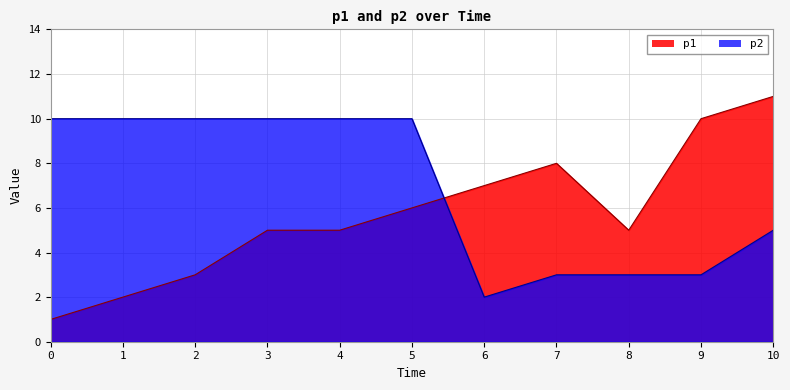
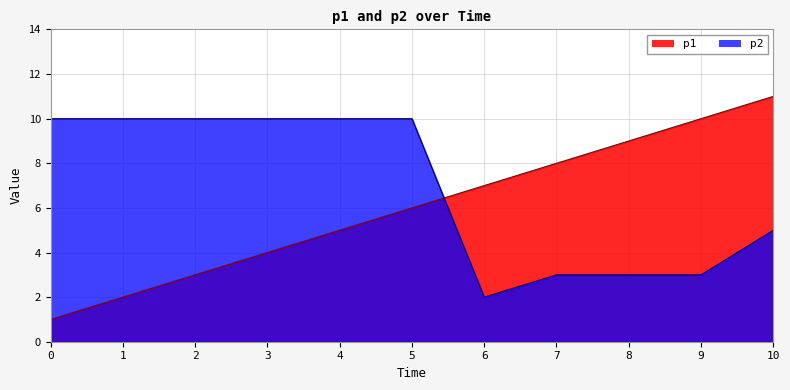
  {
    "p1": {
      "0": 1,
      "1": 2,
      "2": 3,
-     "3": 5,
+     "3": 4,
      "4": 5,
      "5": 6,
      "6": 7,
      "7": 8,
-     "8": 5,
+     "8": 9,
      "9": 10,
      "10": 11
    },
    "p2": {
      "0": 10,
      "1": 10,
      "2": 10,
      "3": 10,
      "4": 10,
      "5": 10,
      "6": 2,
      "7": 3,
      "8": 3,
      "9": 3,
      "10": 5
    }
  }
